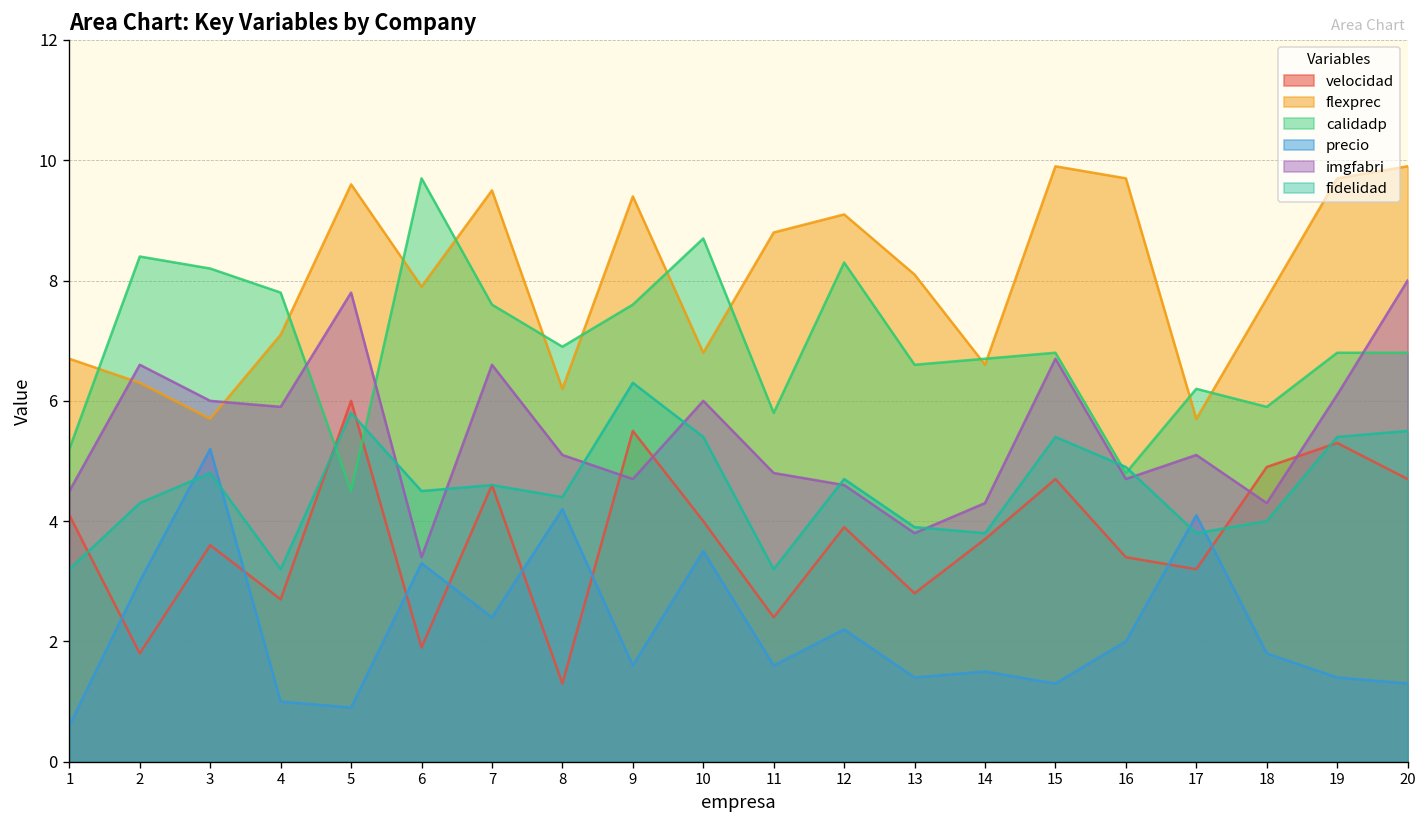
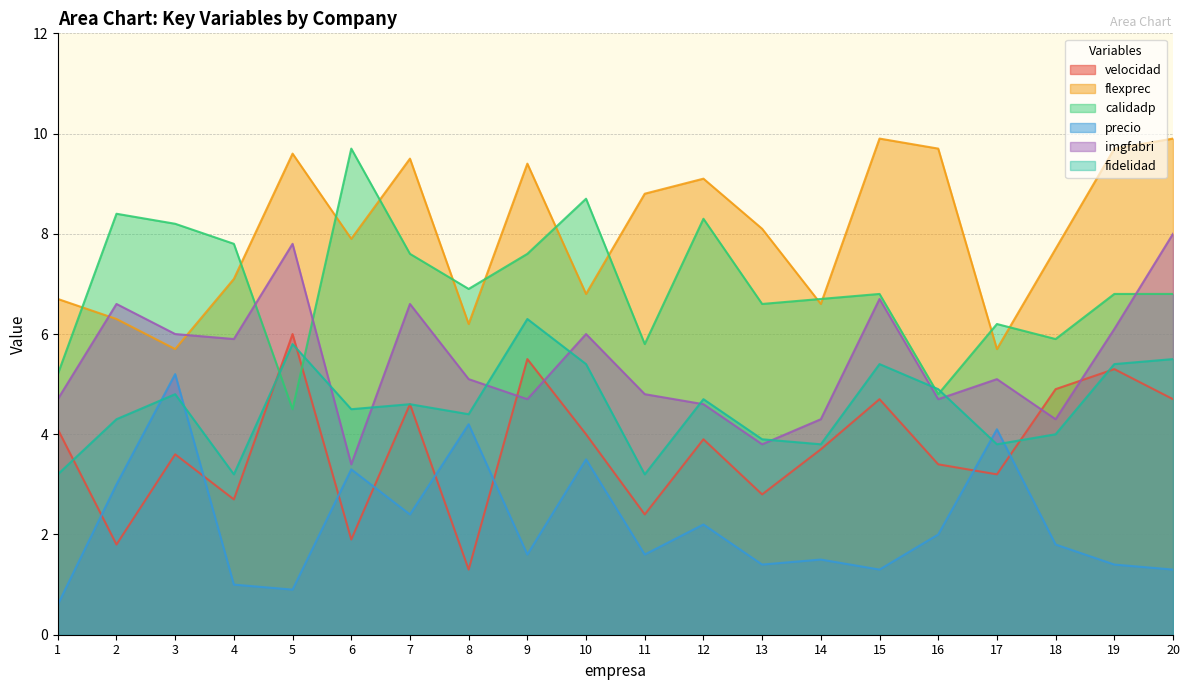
  {
    "velocidad": {
      "1": 4.1,
      "2": 1.8,
      "3": 3.6,
      "4": 2.7,
      "5": 6.0,
      "6": 1.9,
      "8": 1.3,
      "9": 5.5,
      "10": 4.0,
      "11": 2.4,
      "12": 3.9,
      "13": 2.8,
      "14": 3.7,
      "15": 4.7,
      "16": 3.4,
      "17": 3.2,
      "18": 4.9,
      "19": 5.3,
      "20": 4.7
    },
    "flexprec": {
      "1": 6.7,
      "2": 6.3,
      "3": 5.7,
      "4": 7.1,
      "5": 9.6,
      "6": 7.9,
      "7": 9.5,
      "8": 6.2,
      "9": 9.4,
      "10": 6.8,
      "11": 8.8,
      "12": 9.1,
      "13": 8.1,
      "14": 6.6,
      "15": 9.9,
      "16": 9.7,
      "17": 5.7,
      "18": 7.7,
      "20": 9.9
    },
    "imgfabri": {
-     "1": 4.5,
+     "1": 4.7,
      "2": 6.6,
      "3": 6.0,
      "4": 5.9,
      "5": 7.8,
      "6": 3.4,
      "7": 6.6,
      "8": 5.1,
      "9": 4.7,
      "10": 6.0,
      "11": 4.8,
      "12": 4.6,
      "13": 3.8,
      "14": 4.3,
      "15": 6.7,
      "16": 4.7,
      "17": 5.1,
      "18": 4.3,
      "19": 6.1,
      "20": 8.0
    }
  }
